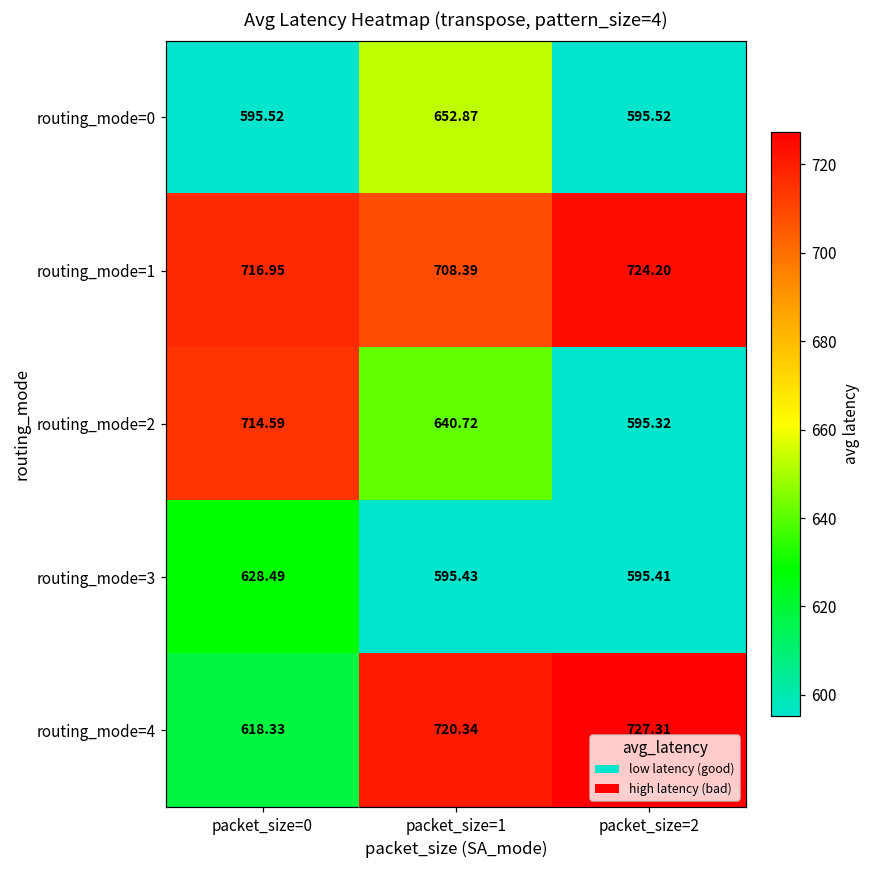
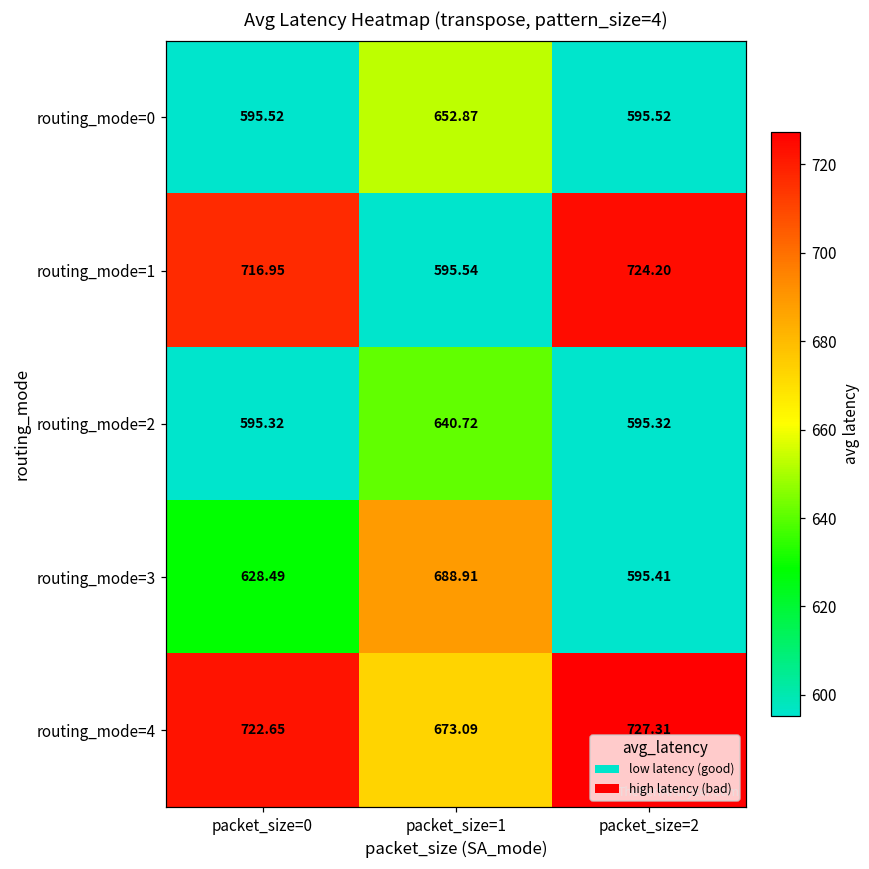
  {
    "routing_mode=0": {
      "packet_size=0": 595.52,
      "packet_size=1": 652.87,
      "packet_size=2": 595.52
    },
    "routing_mode=1": {
      "packet_size=0": 716.95,
-     "packet_size=1": 708.39,
+     "packet_size=1": 595.54,
      "packet_size=2": 724.20
    },
    "routing_mode=2": {
-     "packet_size=0": 714.59,
+     "packet_size=0": 595.32,
      "packet_size=1": 640.72,
      "packet_size=2": 595.32
    },
    "routing_mode=3": {
      "packet_size=0": 628.49,
-     "packet_size=1": 595.43,
+     "packet_size=1": 688.91,
      "packet_size=2": 595.41
    },
    "routing_mode=4": {
-     "packet_size=0": 618.33,
-     "packet_size=1": 720.34,
+     "packet_size=0": 722.65,
+     "packet_size=1": 673.09,
      "packet_size=2": 727.31
    }
  }
